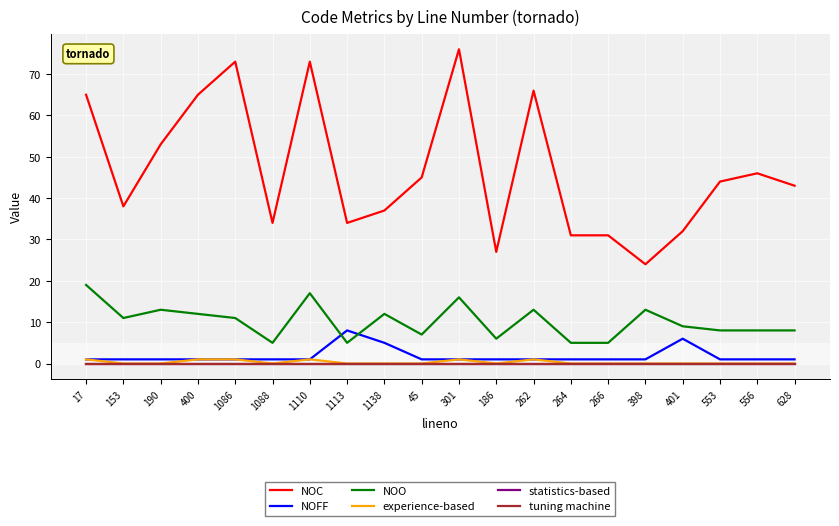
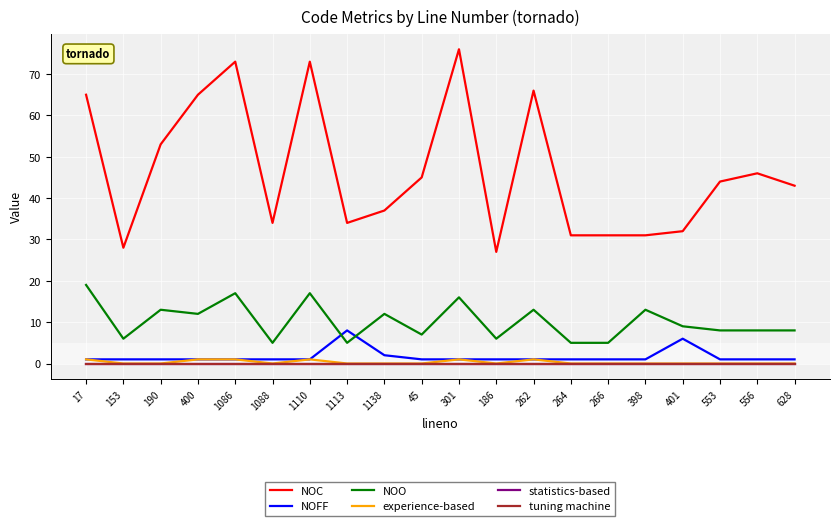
  {
    "NOC": {
      "17": 65,
-     "153": 38,
+     "153": 28,
      "190": 53,
      "400": 65,
      "1086": 73,
      "1088": 34,
      "1110": 73,
      "1113": 34,
      "1138": 37,
      "45": 45,
      "301": 76,
      "186": 27,
      "262": 66,
      "264": 31,
      "266": 31,
-     "398": 24,
+     "398": 31,
      "401": 32,
      "553": 44,
      "556": 46,
      "628": 43
    },
    "NOFF": {
      "153": 1,
      "190": 1,
      "1088": 1,
      "1113": 8,
-     "1138": 5,
+     "1138": 2,
      "45": 1,
      "186": 1,
      "264": 1,
      "266": 1,
      "398": 1,
      "401": 6,
      "553": 1,
      "556": 1,
      "628": 1
    },
    "NOO": {
      "17": 19,
-     "153": 11,
+     "153": 6,
      "190": 13,
      "400": 12,
-     "1086": 11,
+     "1086": 17,
      "1088": 5,
      "1110": 17,
      "1113": 5,
      "1138": 12,
      "45": 7,
      "301": 16,
      "186": 6,
      "262": 13,
      "264": 5,
      "266": 5,
      "398": 13,
      "401": 9,
      "553": 8,
      "556": 8,
      "628": 8
    },
    "tuning machine": {
      "17": 0,
      "400": 0,
      "1086": 0,
      "1110": 0,
      "301": 0,
      "262": 0
    }
  }
